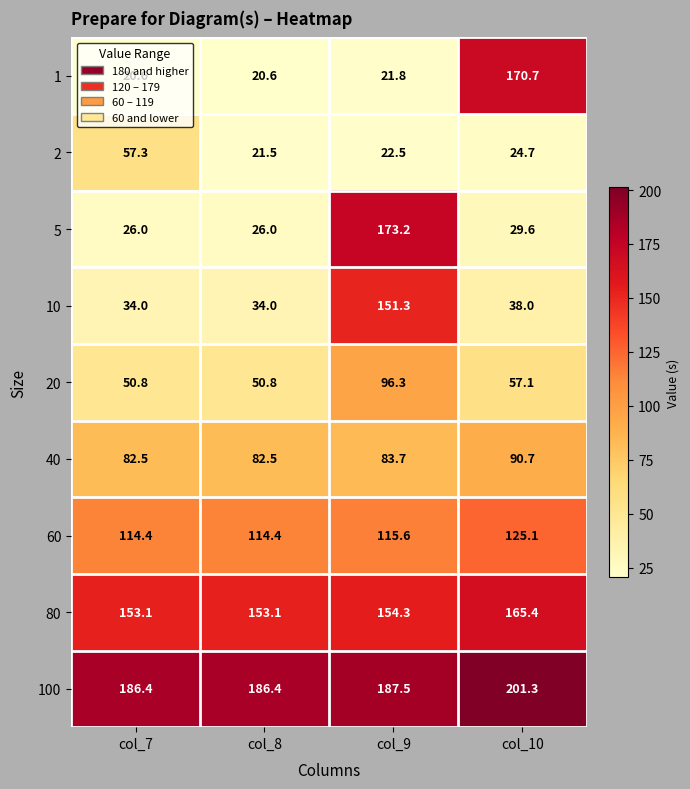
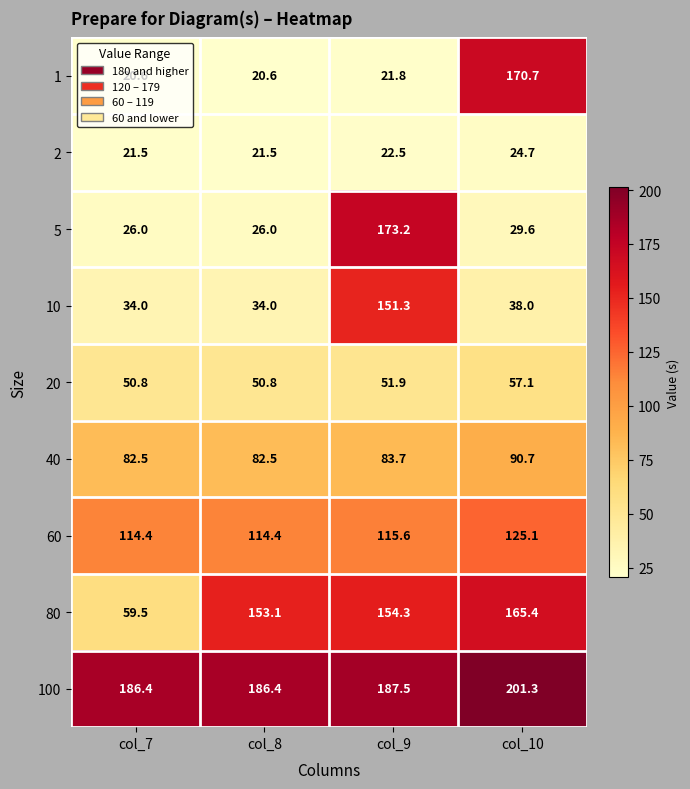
  {
    "1": {
      "col_8": 20.6,
      "col_9": 21.8,
      "col_10": 170.7
    },
    "2": {
-     "col_7": 57.3,
+     "col_7": 21.5,
      "col_8": 21.5,
      "col_9": 22.5,
      "col_10": 24.7
    },
    "5": {
      "col_7": 26.0,
      "col_8": 26.0,
      "col_9": 173.2,
      "col_10": 29.6
    },
    "10": {
      "col_7": 34.0,
      "col_8": 34.0,
      "col_9": 151.3,
      "col_10": 38.0
    },
    "20": {
      "col_7": 50.8,
      "col_8": 50.8,
-     "col_9": 96.3,
+     "col_9": 51.9,
      "col_10": 57.1
    },
    "40": {
      "col_7": 82.5,
      "col_8": 82.5,
      "col_9": 83.7,
      "col_10": 90.7
    },
    "60": {
      "col_7": 114.4,
      "col_8": 114.4,
      "col_9": 115.6,
      "col_10": 125.1
    },
    "80": {
-     "col_7": 153.1,
+     "col_7": 59.5,
      "col_8": 153.1,
      "col_9": 154.3,
      "col_10": 165.4
    },
    "100": {
      "col_7": 186.4,
      "col_8": 186.4,
      "col_9": 187.5,
      "col_10": 201.3
    }
  }
